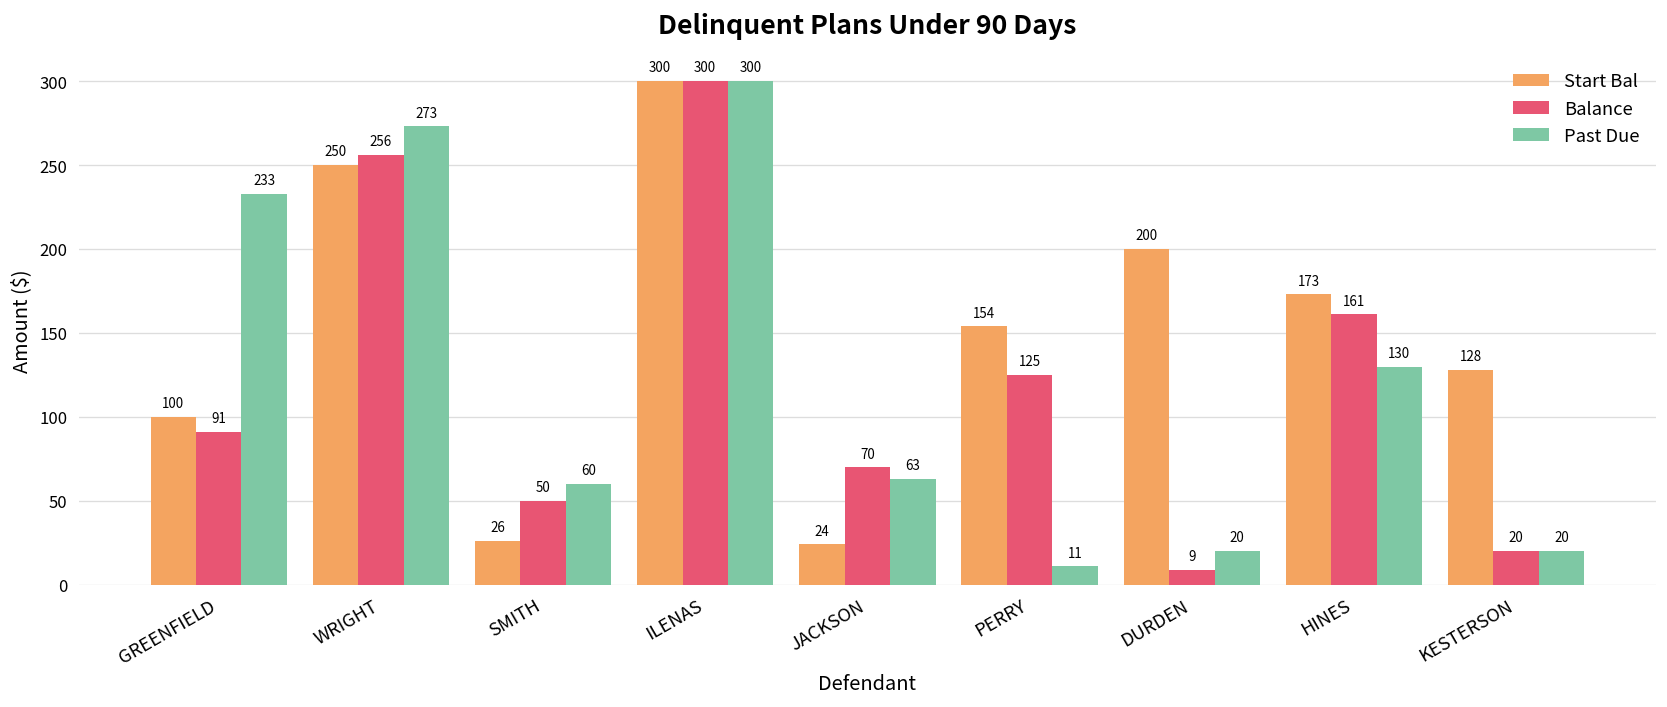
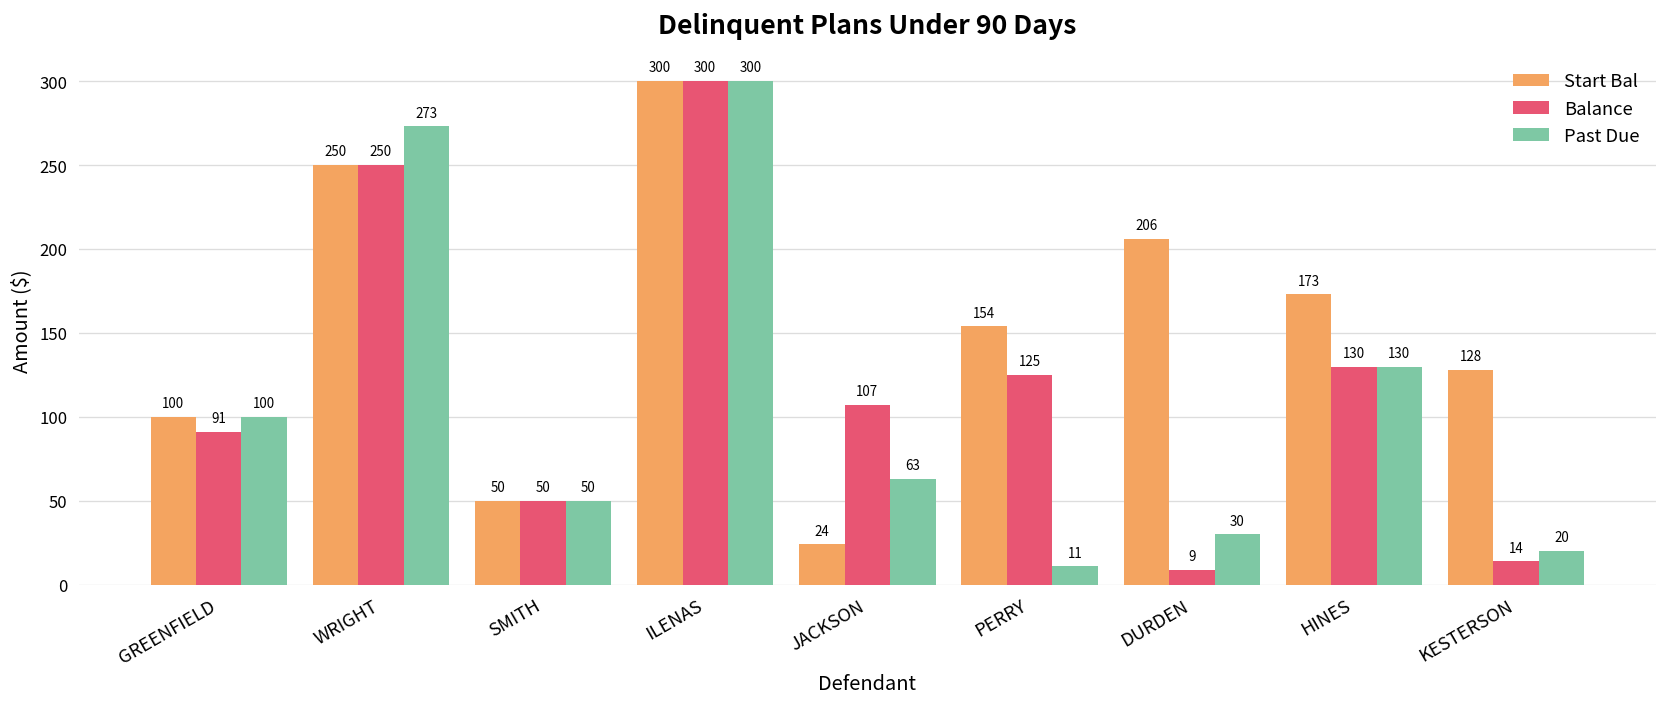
  {
    "Start Bal": {
      "GREENFIELD": 100,
      "WRIGHT": 250,
-     "SMITH": 26,
+     "SMITH": 50,
      "ILENAS": 300,
      "JACKSON": 24,
      "PERRY": 154,
-     "DURDEN": 200,
+     "DURDEN": 206,
      "HINES": 173,
      "KESTERSON": 128
    },
    "Balance": {
      "GREENFIELD": 91,
-     "WRIGHT": 256,
+     "WRIGHT": 250,
      "SMITH": 50,
      "ILENAS": 300,
-     "JACKSON": 70,
+     "JACKSON": 107,
      "PERRY": 125,
      "DURDEN": 9,
-     "HINES": 161,
-     "KESTERSON": 20
+     "HINES": 130,
+     "KESTERSON": 14
    },
    "Past Due": {
-     "GREENFIELD": 233,
+     "GREENFIELD": 100,
      "WRIGHT": 273,
-     "SMITH": 60,
+     "SMITH": 50,
      "ILENAS": 300,
      "JACKSON": 63,
      "PERRY": 11,
-     "DURDEN": 20,
+     "DURDEN": 30,
      "HINES": 130,
      "KESTERSON": 20
    }
  }
